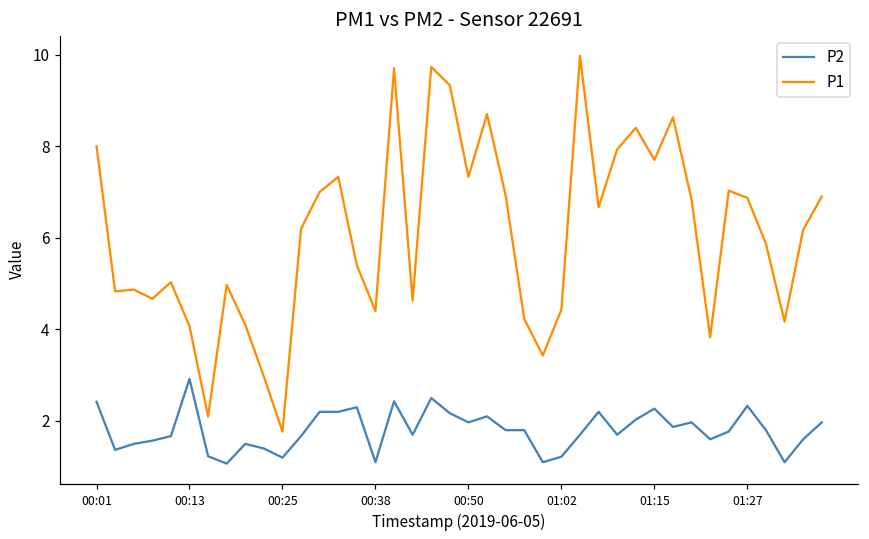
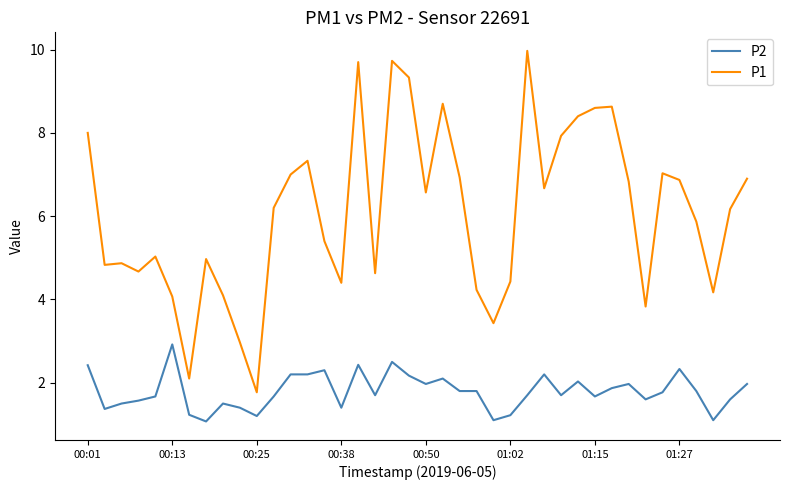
  {
    "P2": {
      "00:01": 2.4,
      "00:13": 2.9,
      "00:25": 1.2,
-     "00:38": 1.1,
+     "00:38": 1.4,
      "00:50": 2.0,
      "01:02": 1.2,
-     "01:15": 2.3,
+     "01:15": 1.7,
      "01:27": 2.3
    },
    "P1": {
      "00:01": 8.0,
      "00:13": 4.1,
      "00:25": 1.8,
      "00:38": 4.4,
-     "00:50": 7.3,
+     "00:50": 6.6,
      "01:02": 4.4,
-     "01:15": 7.7,
+     "01:15": 8.6,
      "01:27": 6.9
    }
  }
